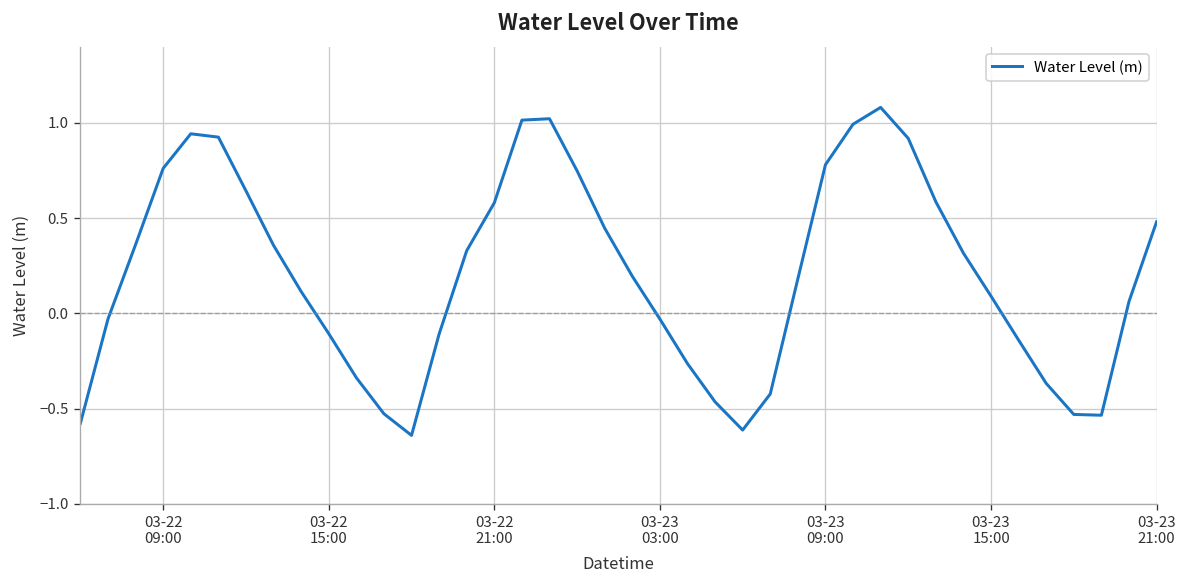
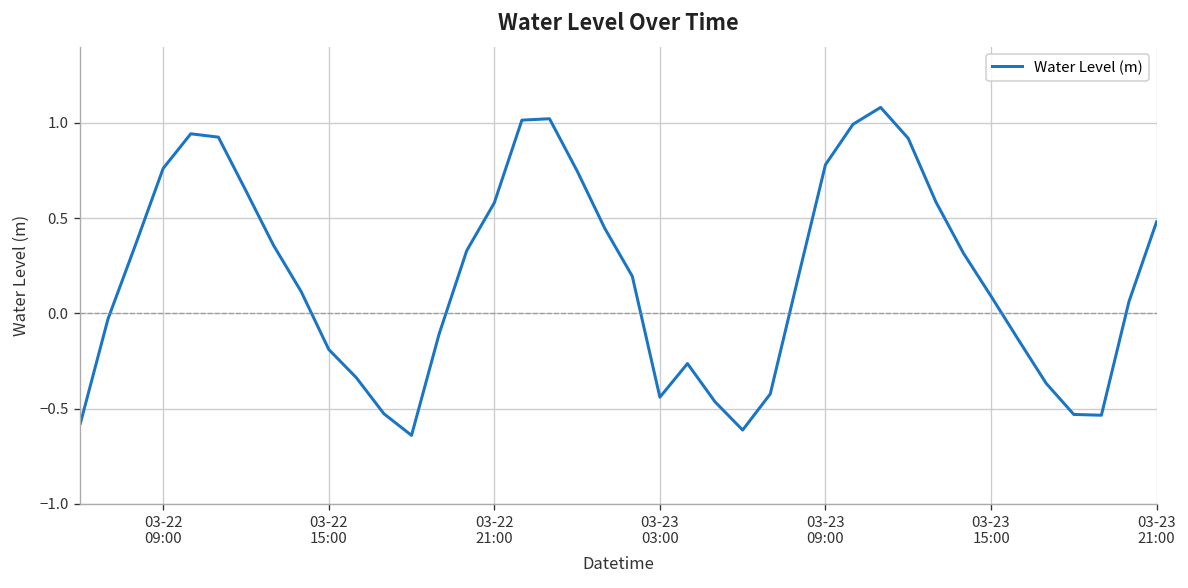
  {
    "03-22 09:00": 0.76,
-   "03-22 15:00": -0.11,
+   "03-22 15:00": -0.19,
    "03-22 21:00": 0.58,
-   "03-23 03:00": -0.03,
+   "03-23 03:00": -0.44,
    "03-23 09:00": 0.78,
    "03-23 15:00": 0.09,
    "03-23 21:00": 0.48
  }
